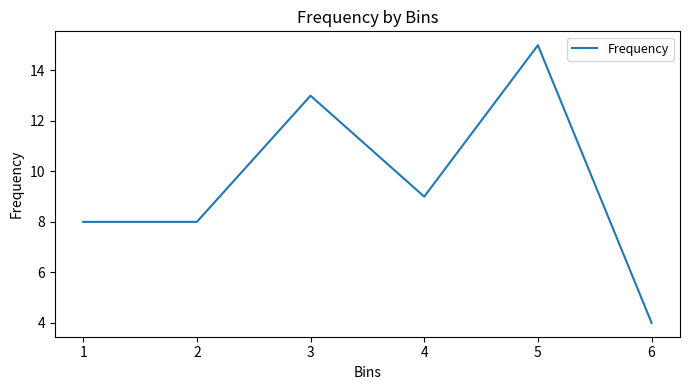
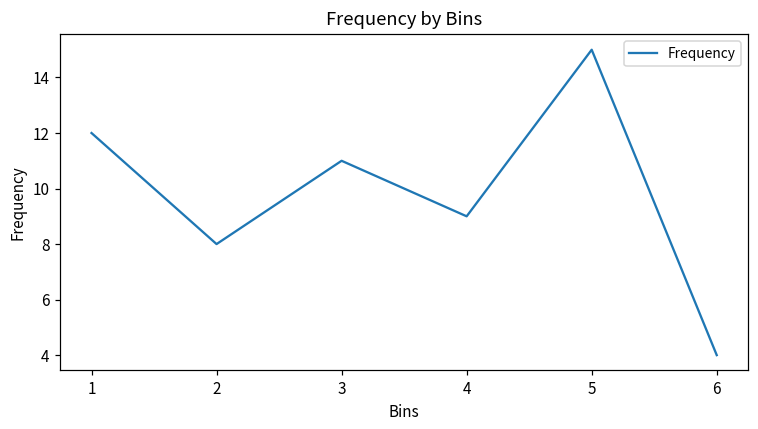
  {
-   "1": 8,
+   "1": 12,
    "2": 8,
-   "3": 13,
+   "3": 11,
    "4": 9,
    "5": 15,
    "6": 4
  }
